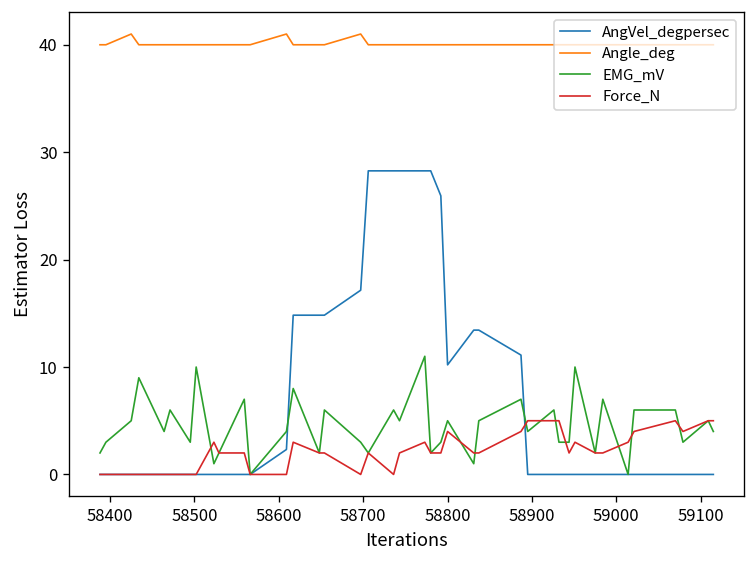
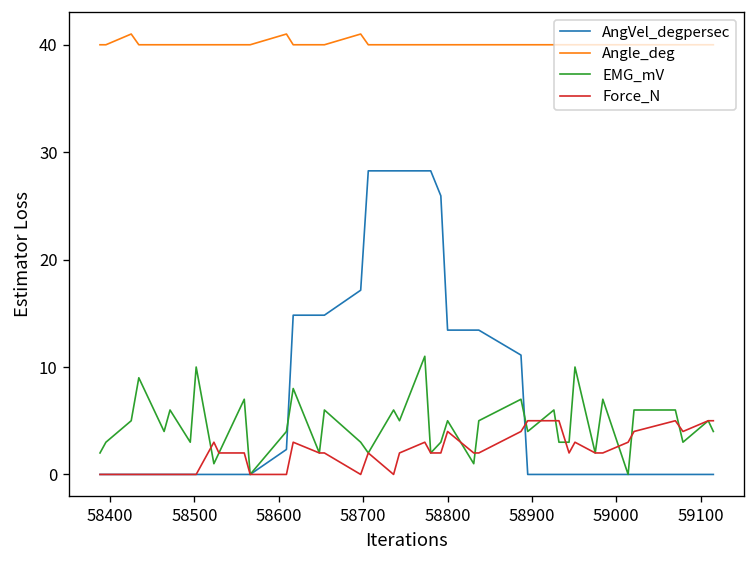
  {
    "AngVel_degpersec": {
-     "58800": 10
+     "58800": 13
    },
    "Angle_deg": {
      "58800": 40
    },
    "EMG_mV": {
      "58800": 5
    },
    "Force_N": {
      "58800": 4
    }
  }
